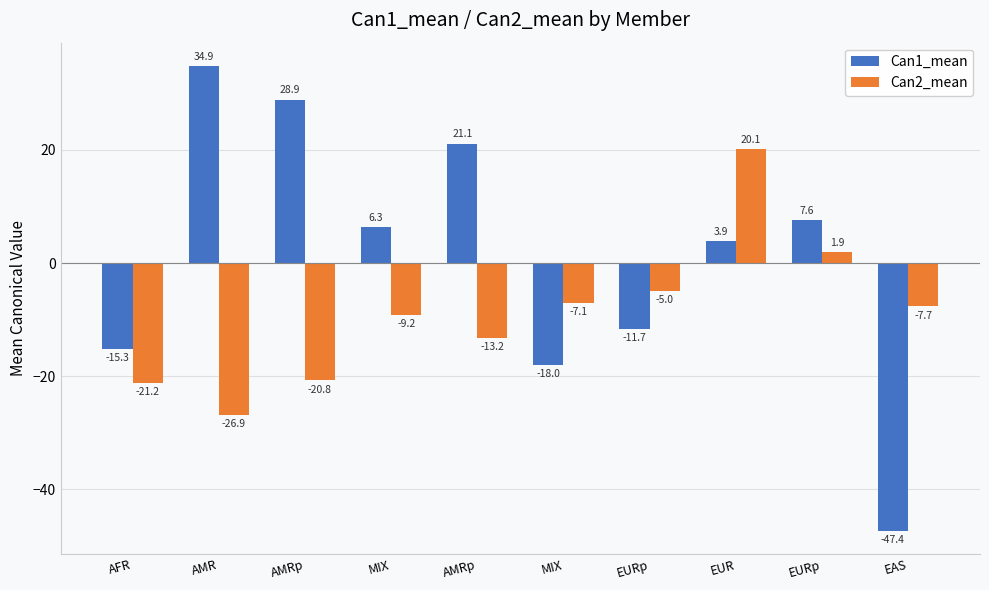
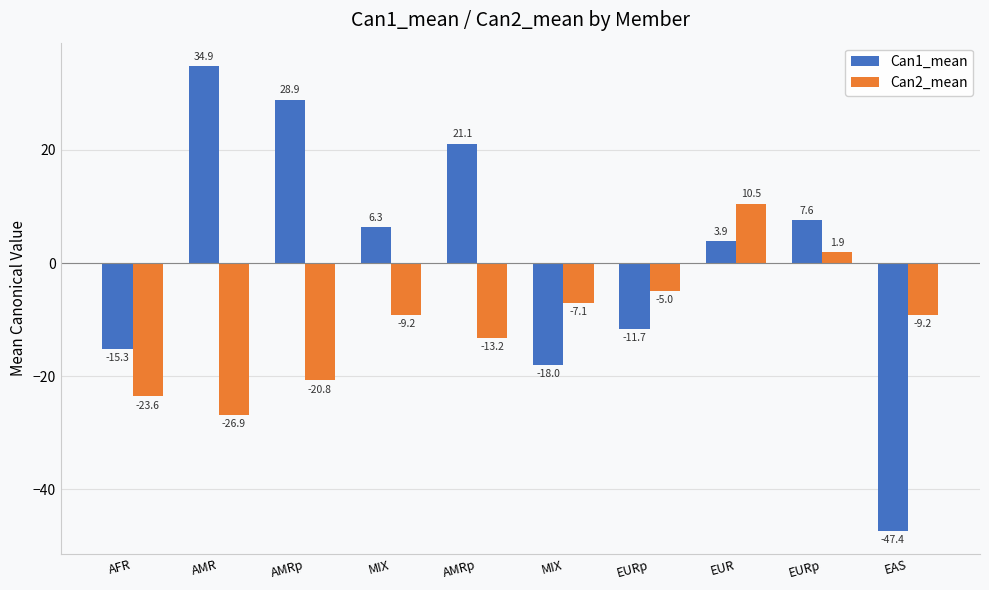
  {
    "Can1_mean": {
      "AFR": -15.3,
      "AMR": 34.9,
      "EUR": 3.9,
      "EAS": -47.4
    },
    "Can2_mean": {
-     "AFR": -21.2,
+     "AFR": -23.6,
      "AMR": -26.9,
-     "EUR": 20.1,
-     "EAS": -7.7
+     "EUR": 10.5,
+     "EAS": -9.2
    }
  }
